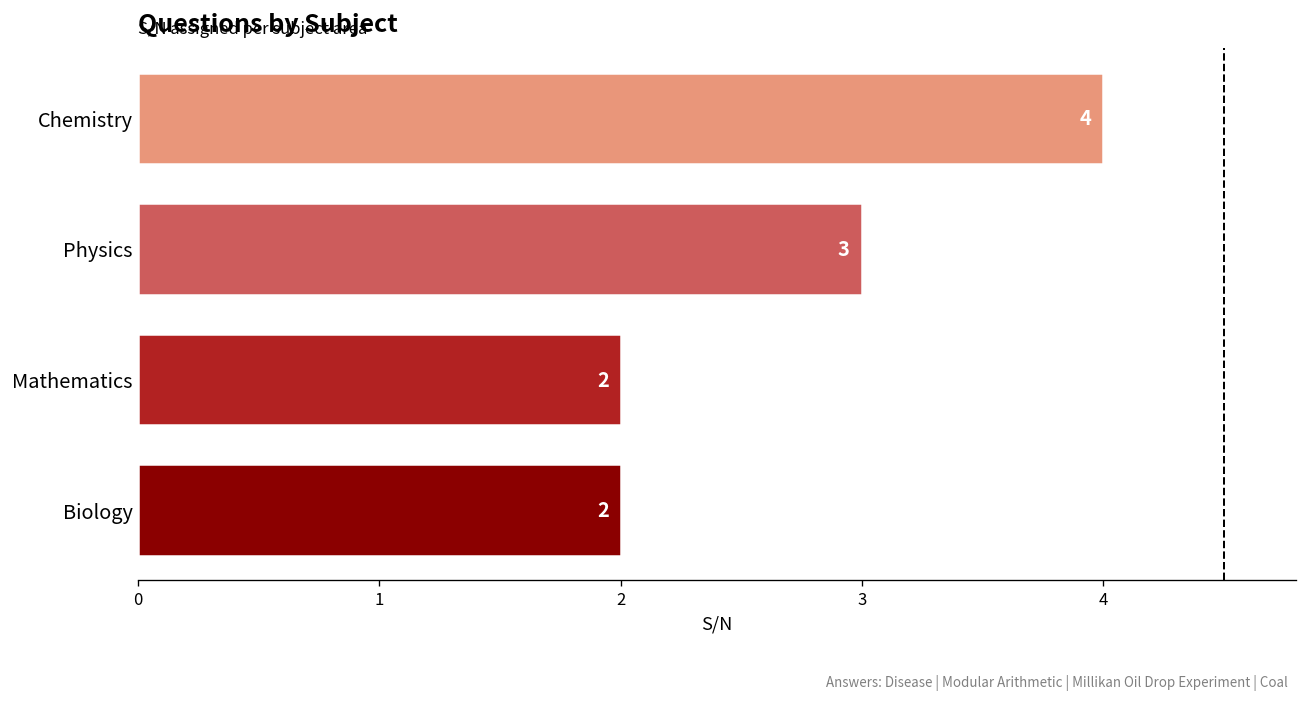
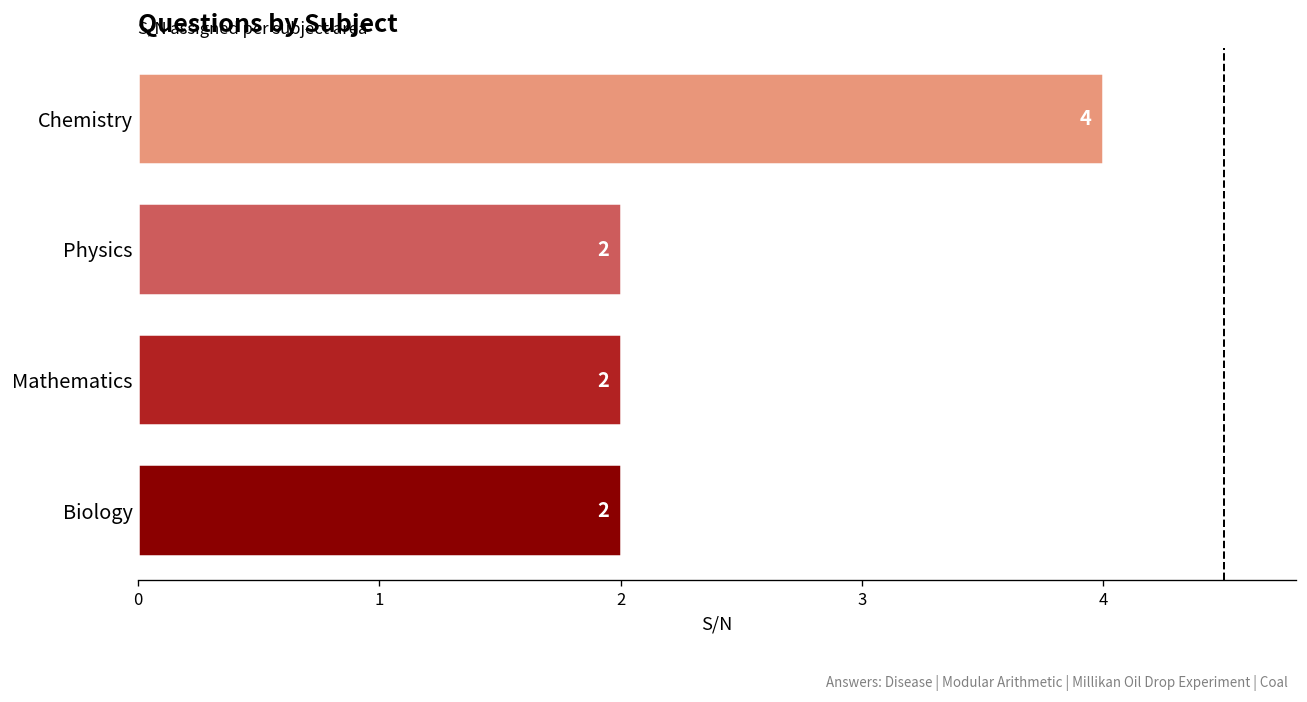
  {
    "Chemistry": 4,
-   "Physics": 3,
+   "Physics": 2,
    "Mathematics": 2,
    "Biology": 2
  }
